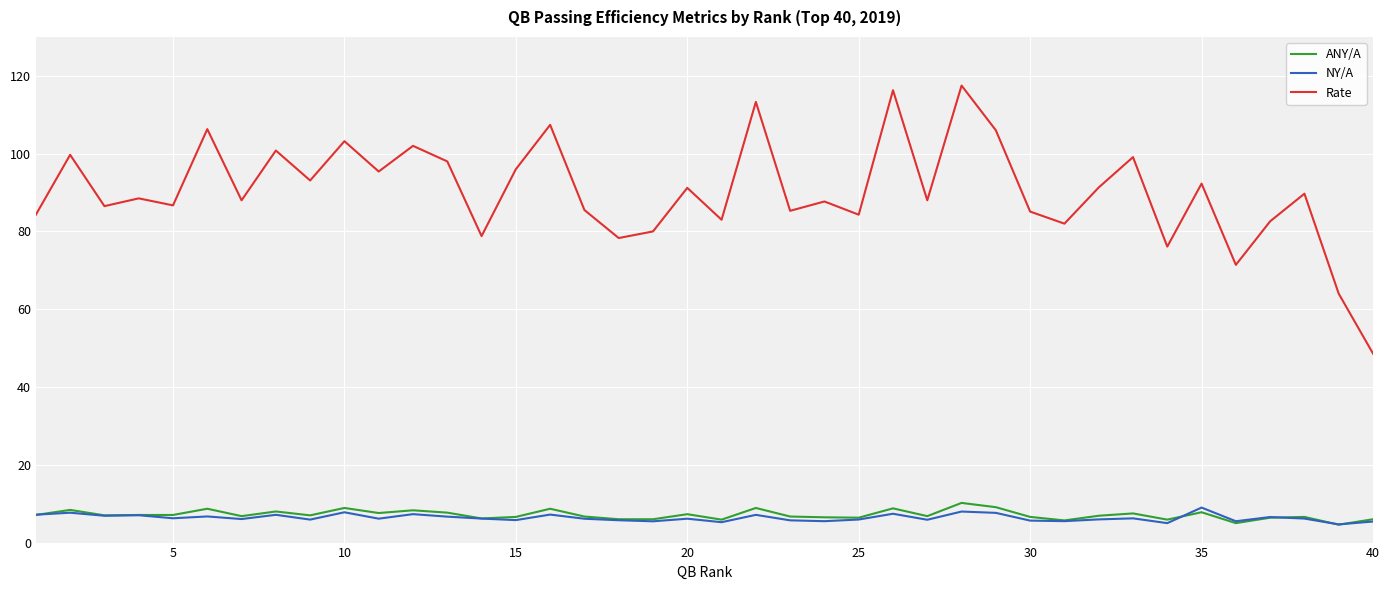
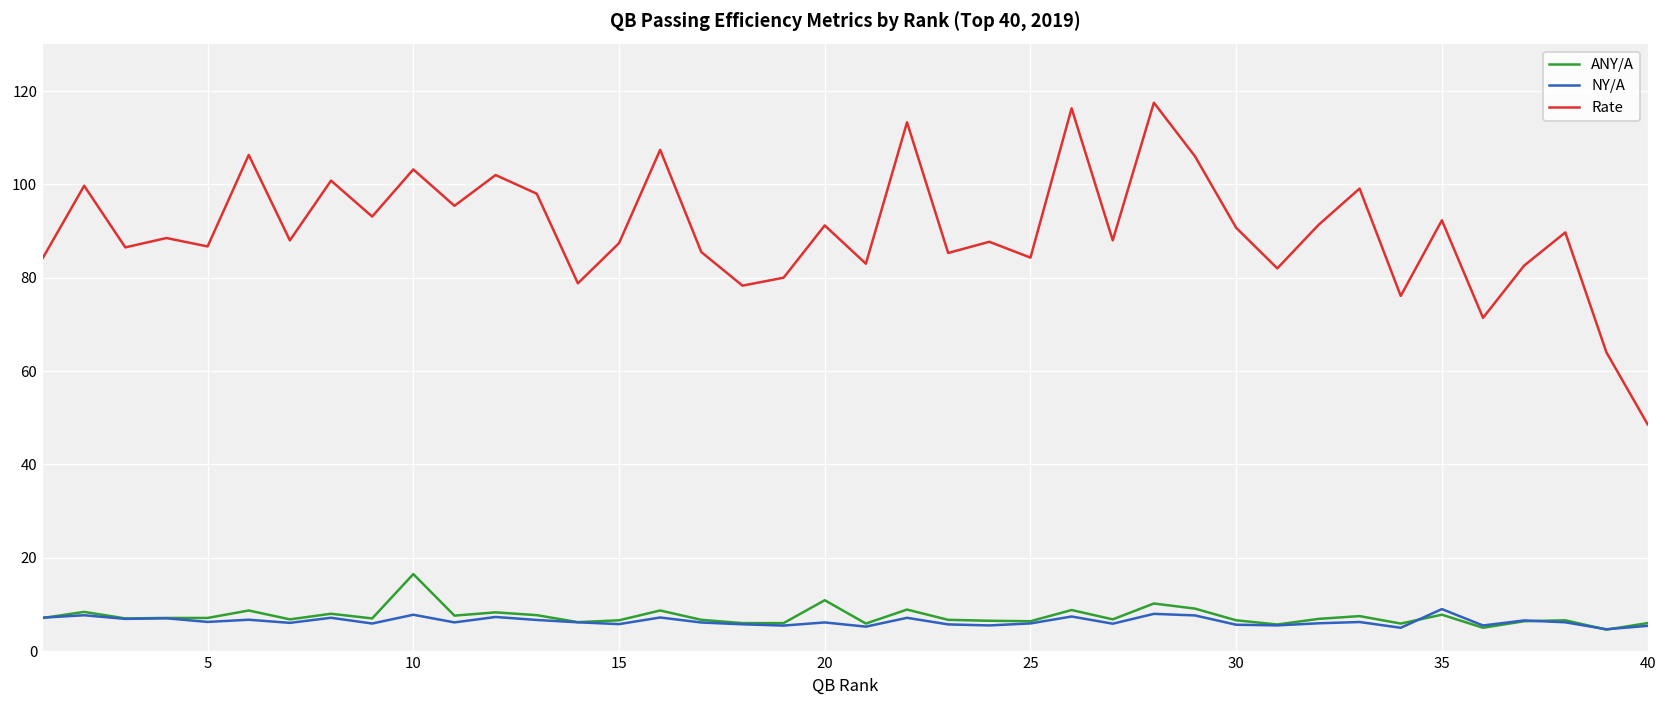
  {
    "ANY/A": {
      "5": 7,
-     "10": 9,
+     "10": 17,
      "15": 7,
-     "20": 7,
+     "20": 11,
      "30": 7,
      "35": 8
    },
    "NY/A": {
      "5": 6,
      "10": 8,
      "15": 6,
      "20": 6,
      "30": 6,
      "35": 9
    },
    "Rate": {
      "5": 87,
      "10": 103,
-     "15": 96,
+     "15": 87,
      "20": 91,
      "25": 84,
-     "30": 85,
+     "30": 91,
      "35": 92,
      "40": 49
    }
  }
